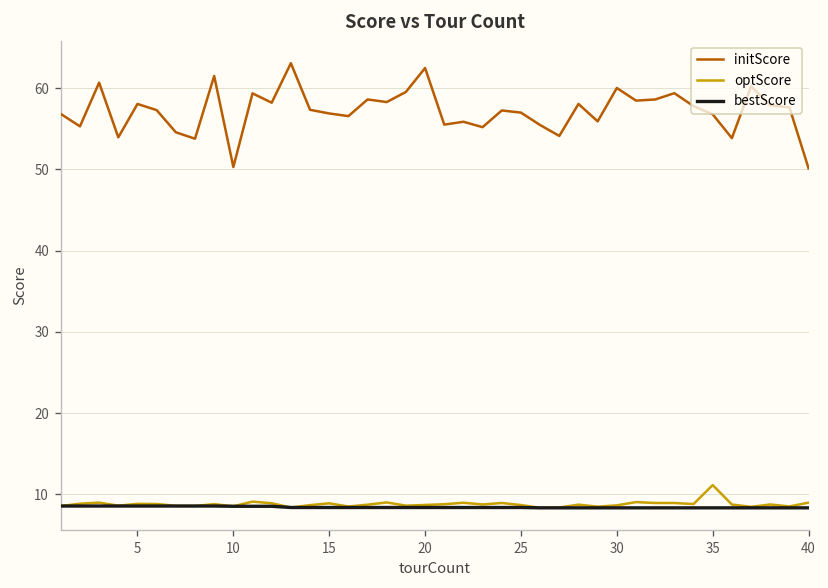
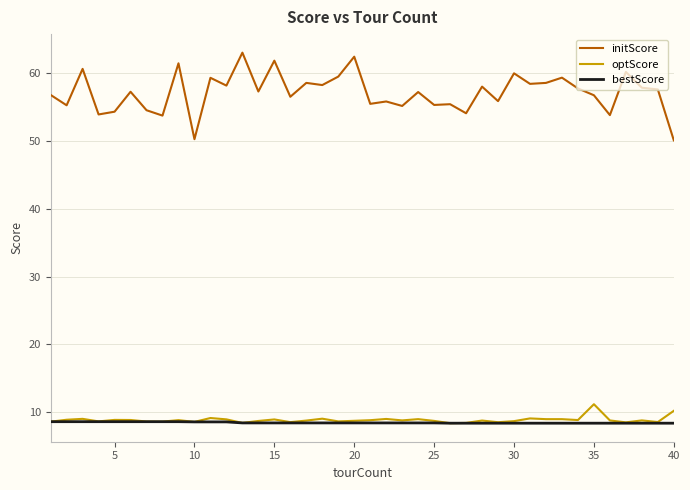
  {
    "initScore": {
-     "5": 58,
+     "5": 54,
      "10": 50,
-     "15": 57,
+     "15": 62,
      "20": 62,
-     "25": 57,
+     "25": 55,
      "30": 60,
      "35": 57,
      "40": 50
    },
    "optScore": {
      "15": 9,
      "35": 11,
-     "40": 9
+     "40": 10
    },
    "bestScore": {
      "15": 8,
      "35": 8,
      "40": 8
    }
  }
